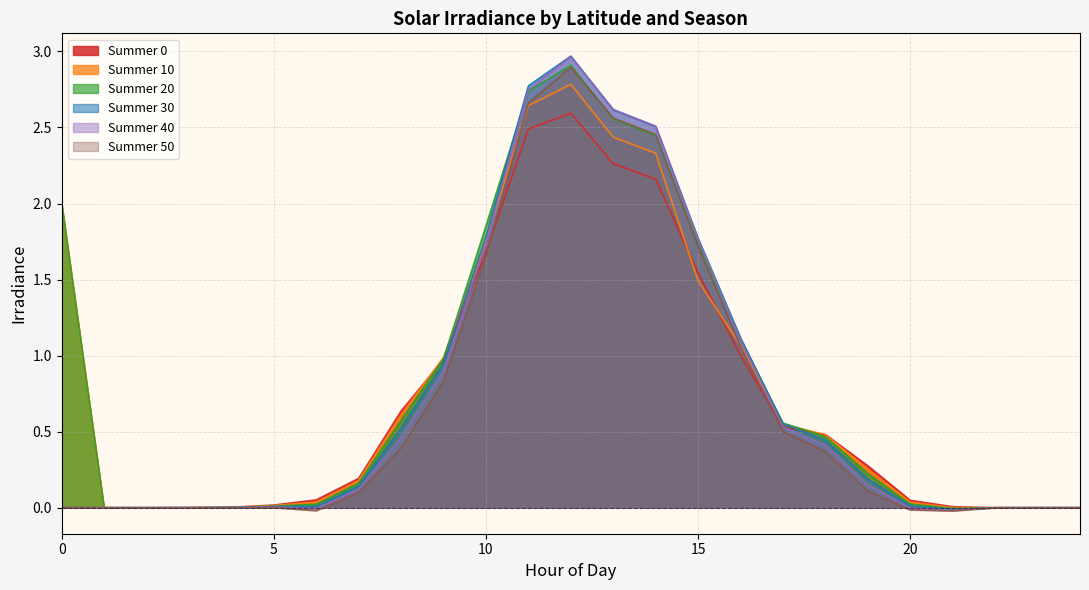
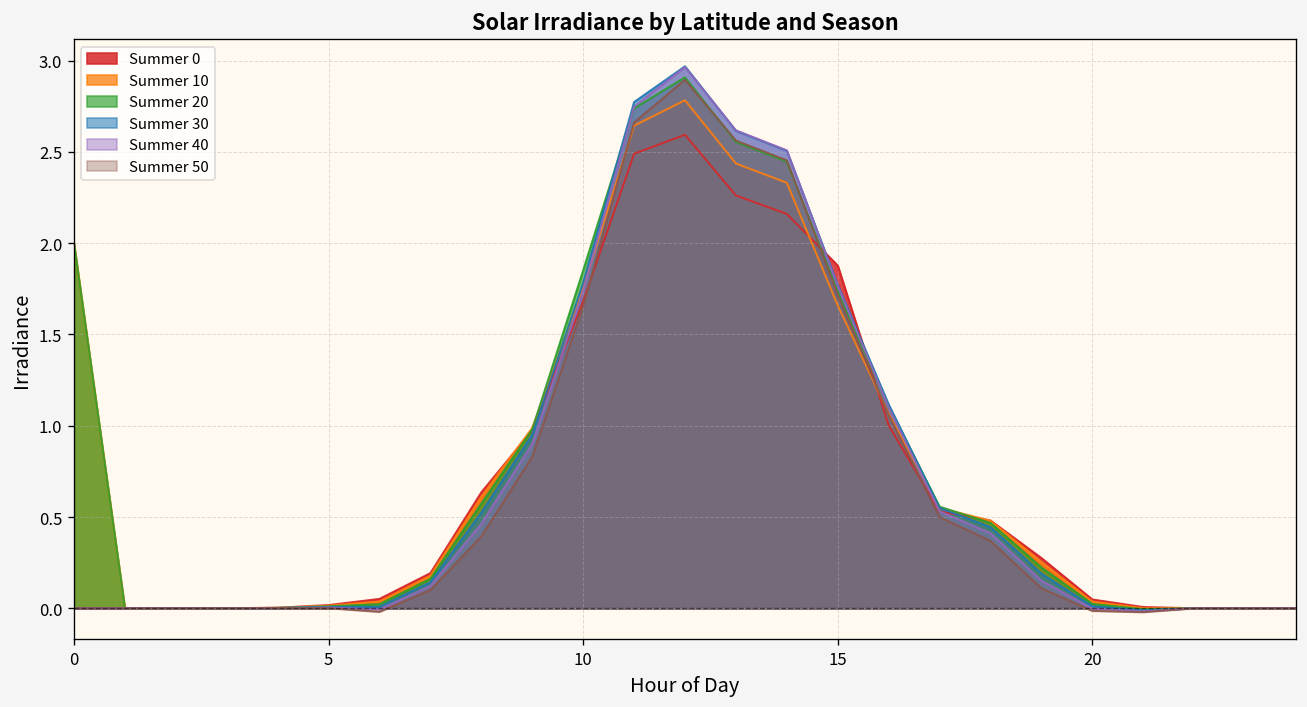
  {
    "Summer 0": {
      "10": 1.68,
-     "15": 1.54
+     "15": 1.88
    },
    "Summer 10": {
-     "15": 1.49
+     "15": 1.66
    },
    "Summer 20": {
      "10": 1.85,
      "15": 1.74
    }
  }
